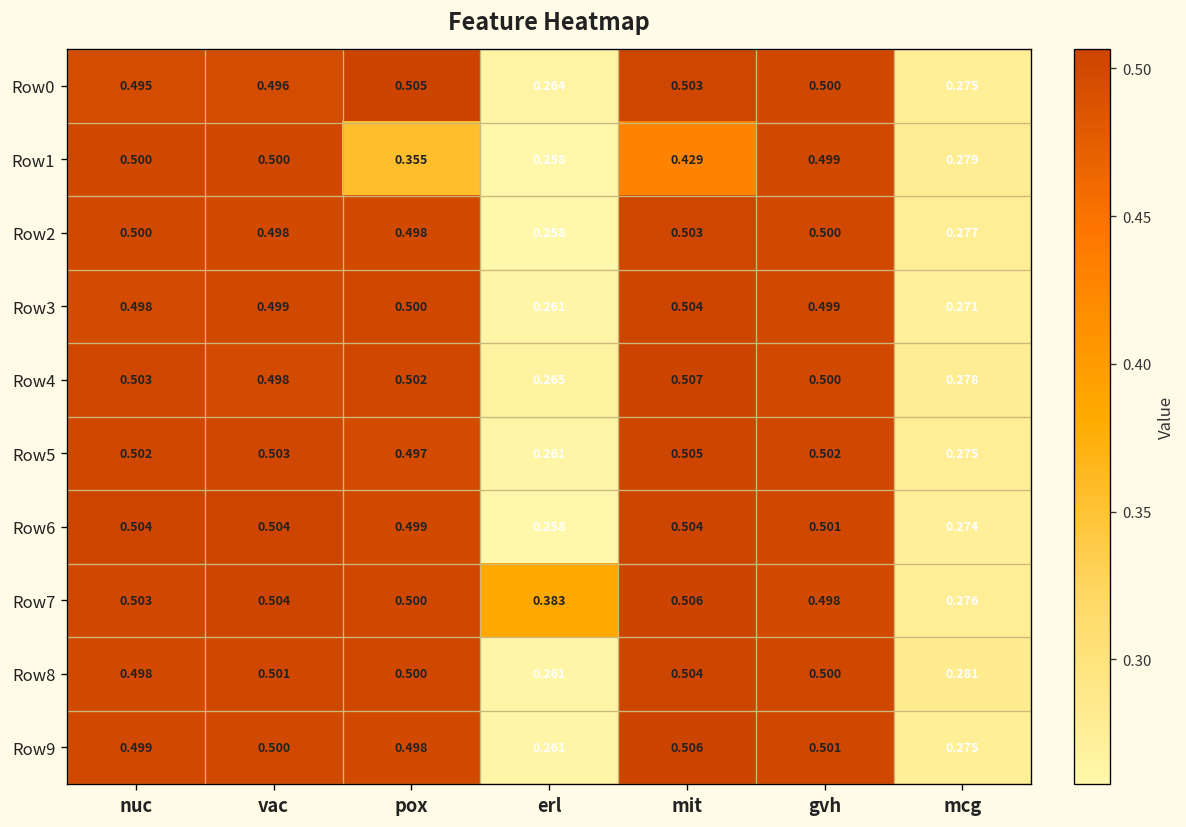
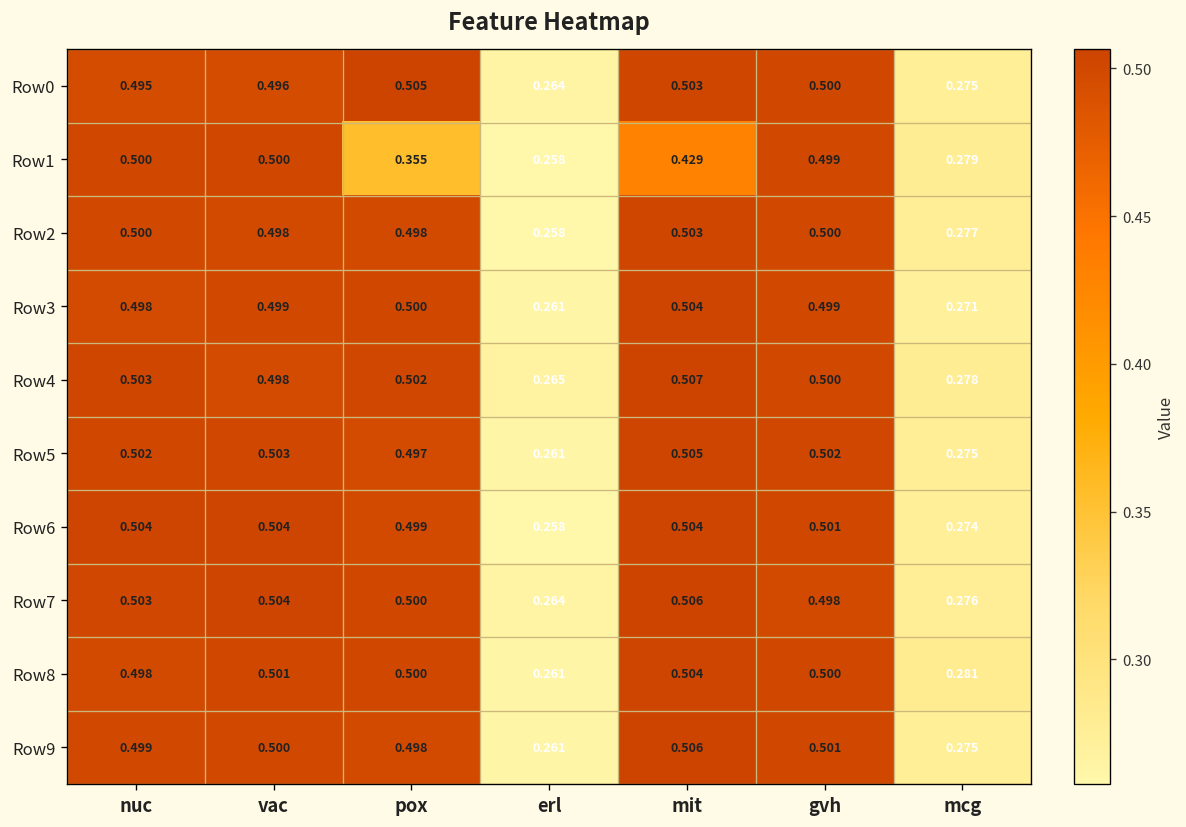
  {
    "Row0": {
      "nuc": 0.495,
      "vac": 0.496,
      "pox": 0.505,
      "erl": 0.264,
      "mit": 0.503,
      "gvh": 0.500,
      "mcg": 0.275
    },
    "Row1": {
      "nuc": 0.500,
      "vac": 0.500,
      "pox": 0.355,
      "erl": 0.258,
      "mit": 0.429,
      "gvh": 0.499,
      "mcg": 0.279
    },
    "Row2": {
      "nuc": 0.500,
      "vac": 0.498,
      "pox": 0.498,
      "erl": 0.258,
      "mit": 0.503,
      "gvh": 0.500,
      "mcg": 0.277
    },
    "Row3": {
      "nuc": 0.498,
      "vac": 0.499,
      "pox": 0.500,
      "erl": 0.261,
      "mit": 0.504,
      "gvh": 0.499,
      "mcg": 0.271
    },
    "Row4": {
      "nuc": 0.503,
      "vac": 0.498,
      "pox": 0.502,
      "erl": 0.265,
      "mit": 0.507,
      "gvh": 0.500,
      "mcg": 0.278
    },
    "Row5": {
      "nuc": 0.502,
      "vac": 0.503,
      "pox": 0.497,
      "erl": 0.261,
      "mit": 0.505,
      "gvh": 0.502,
      "mcg": 0.275
    },
    "Row6": {
      "nuc": 0.504,
      "vac": 0.504,
      "pox": 0.499,
      "erl": 0.258,
      "mit": 0.504,
      "gvh": 0.501,
      "mcg": 0.274
    },
    "Row7": {
      "nuc": 0.503,
      "vac": 0.504,
      "pox": 0.500,
-     "erl": 0.383,
+     "erl": 0.264,
      "mit": 0.506,
      "gvh": 0.498,
      "mcg": 0.276
    },
    "Row8": {
      "nuc": 0.498,
      "vac": 0.501,
      "pox": 0.500,
      "erl": 0.261,
      "mit": 0.504,
      "gvh": 0.500,
      "mcg": 0.281
    },
    "Row9": {
      "nuc": 0.499,
      "vac": 0.500,
      "pox": 0.498,
      "erl": 0.261,
      "mit": 0.506,
      "gvh": 0.501,
      "mcg": 0.275
    }
  }
